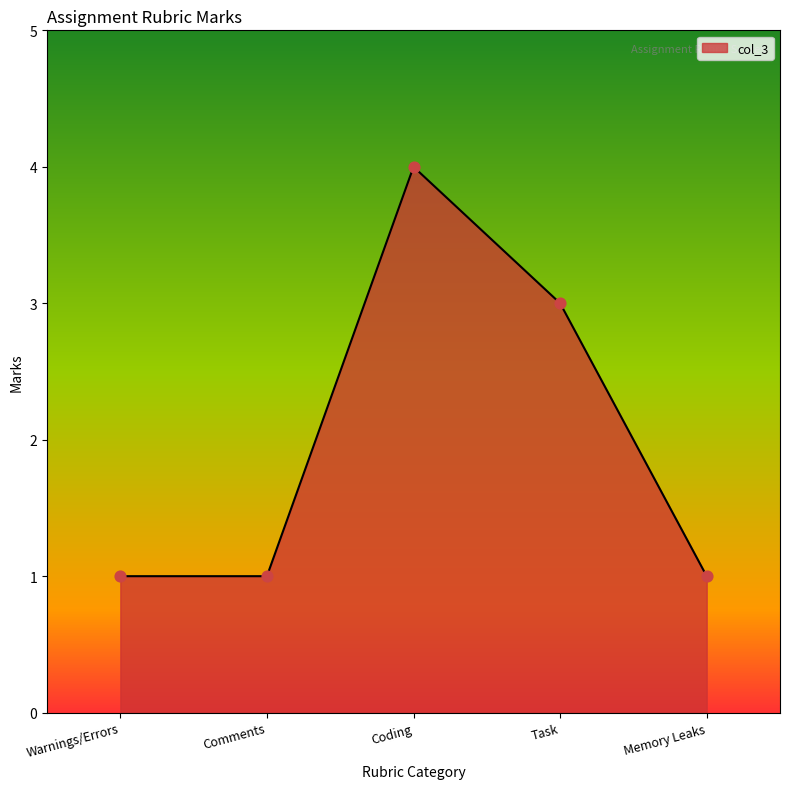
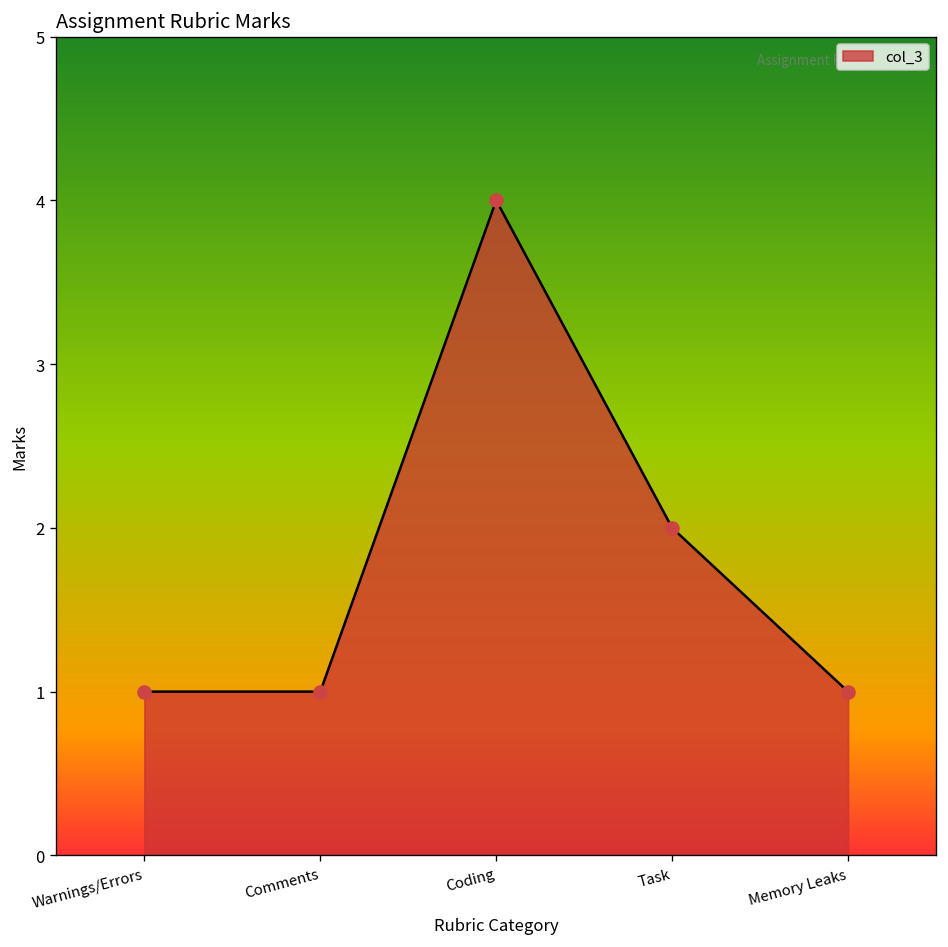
  {
    "Warnings/Errors": 1,
    "Comments": 1,
    "Coding": 4,
-   "Task": 3,
+   "Task": 2,
    "Memory Leaks": 1
  }
